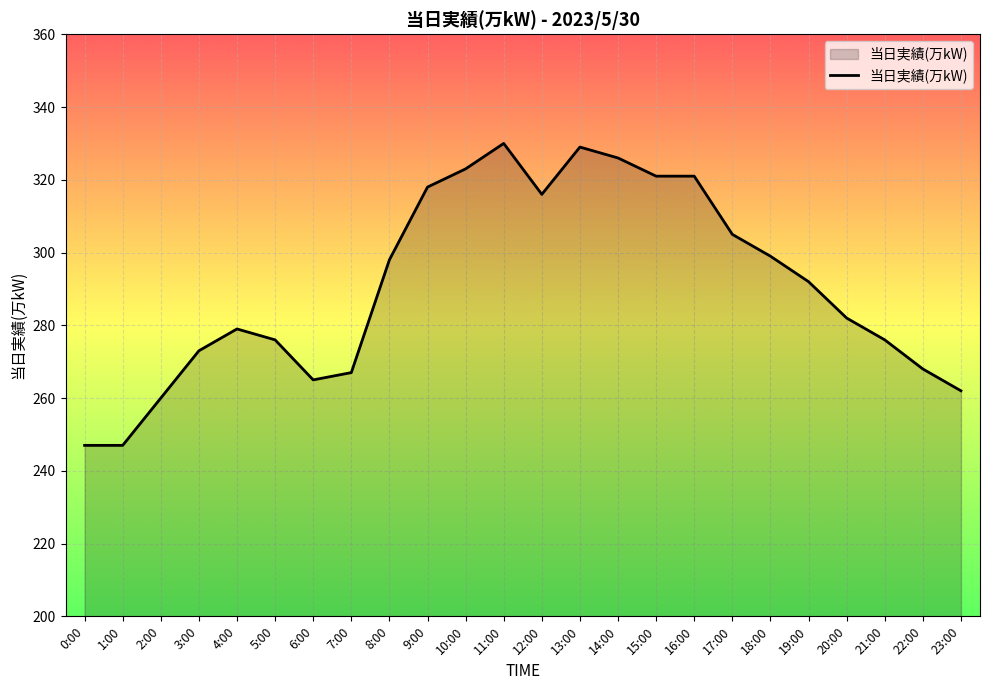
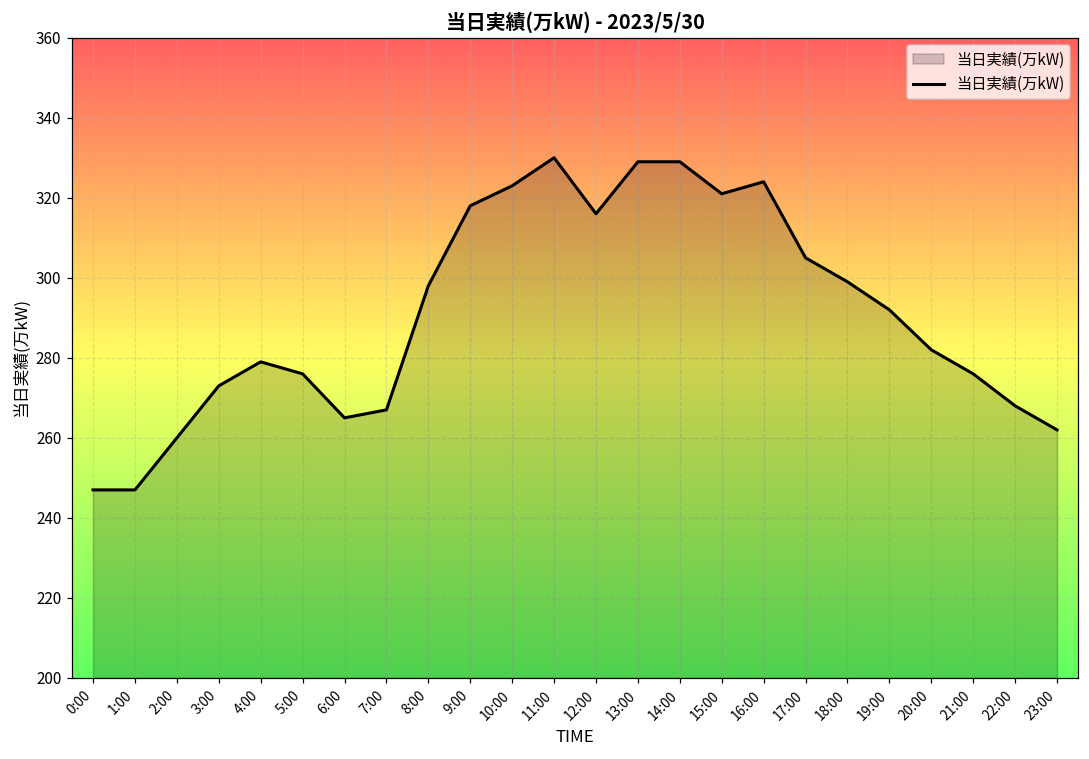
  {
    "0:00": 247,
    "1:00": 247,
    "2:00": 260,
    "3:00": 273,
    "4:00": 279,
    "5:00": 276,
    "6:00": 265,
    "7:00": 267,
    "8:00": 298,
    "9:00": 318,
    "10:00": 323,
    "11:00": 330,
    "12:00": 316,
    "13:00": 329,
-   "14:00": 326,
+   "14:00": 329,
    "15:00": 321,
-   "16:00": 321,
+   "16:00": 324,
    "17:00": 305,
    "18:00": 299,
    "19:00": 292,
    "20:00": 282,
    "21:00": 276,
    "22:00": 268,
    "23:00": 262
  }
